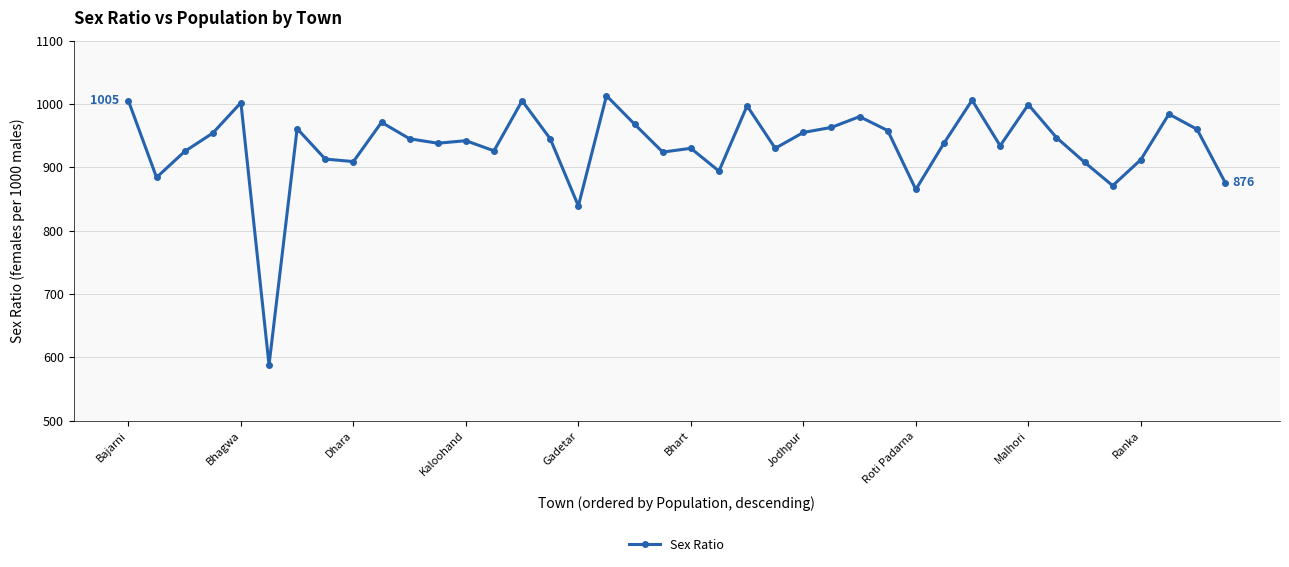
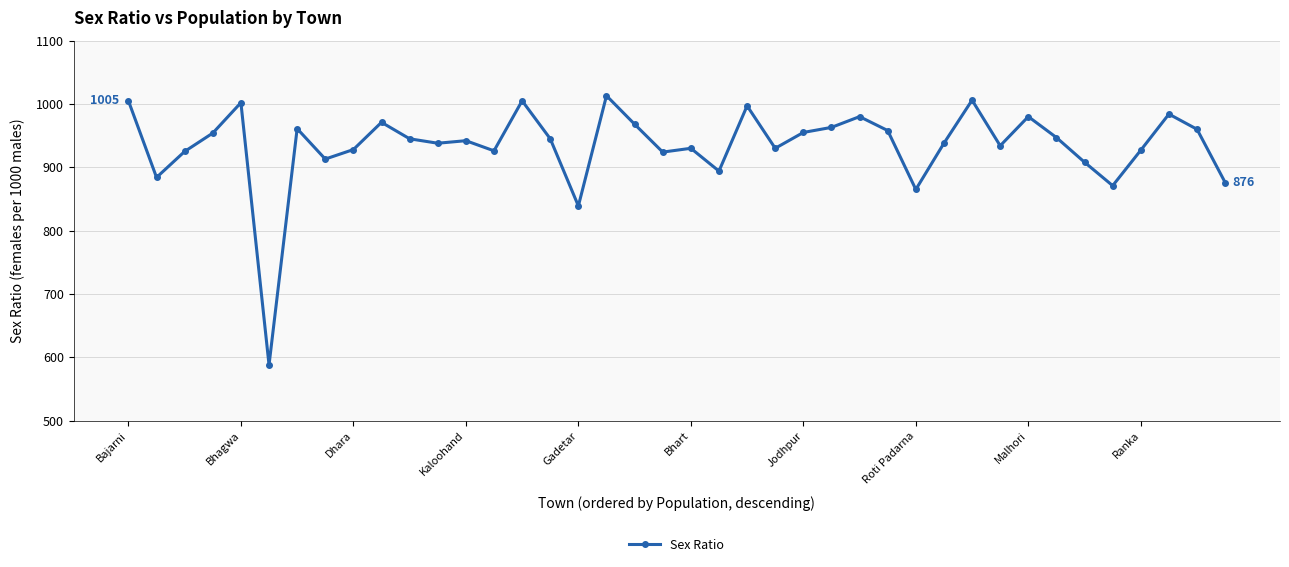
  {
    "Bhagwa": 1000,
-   "Dhara": 910,
+   "Dhara": 930,
    "Kaloohand": 940,
    "Gadetar": 840,
    "Bhart": 930,
    "Jodhpur": 960,
    "Roti Padarna": 870,
-   "Malhori": 1000,
-   "Ranka": 910
+   "Malhori": 980,
+   "Ranka": 930
  }
